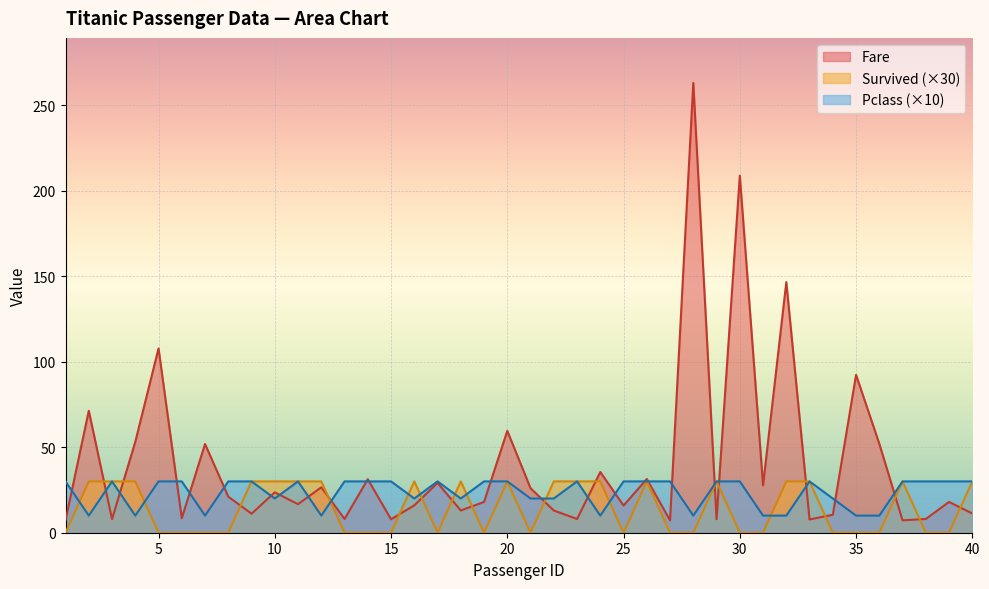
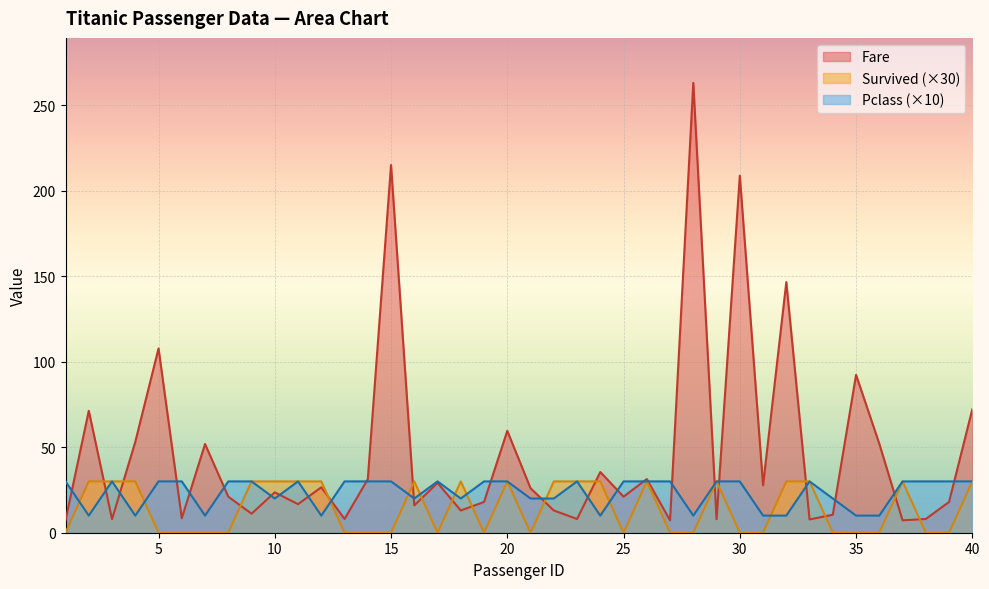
  {
    "Fare": {
      "5": 108,
      "10": 24,
-     "15": 8,
+     "15": 215,
      "20": 60,
-     "25": 16,
+     "25": 21,
      "30": 209,
      "35": 92,
-     "40": 11
+     "40": 72
    },
    "Survived (×30)": {
      "5": 0,
      "10": 30,
      "15": 0,
      "25": 0,
      "30": 0,
      "35": 0
    },
    "Pclass (×10)": {
      "5": 30,
      "10": 20,
      "15": 30,
      "25": 30,
      "30": 30,
      "35": 10
    }
  }
